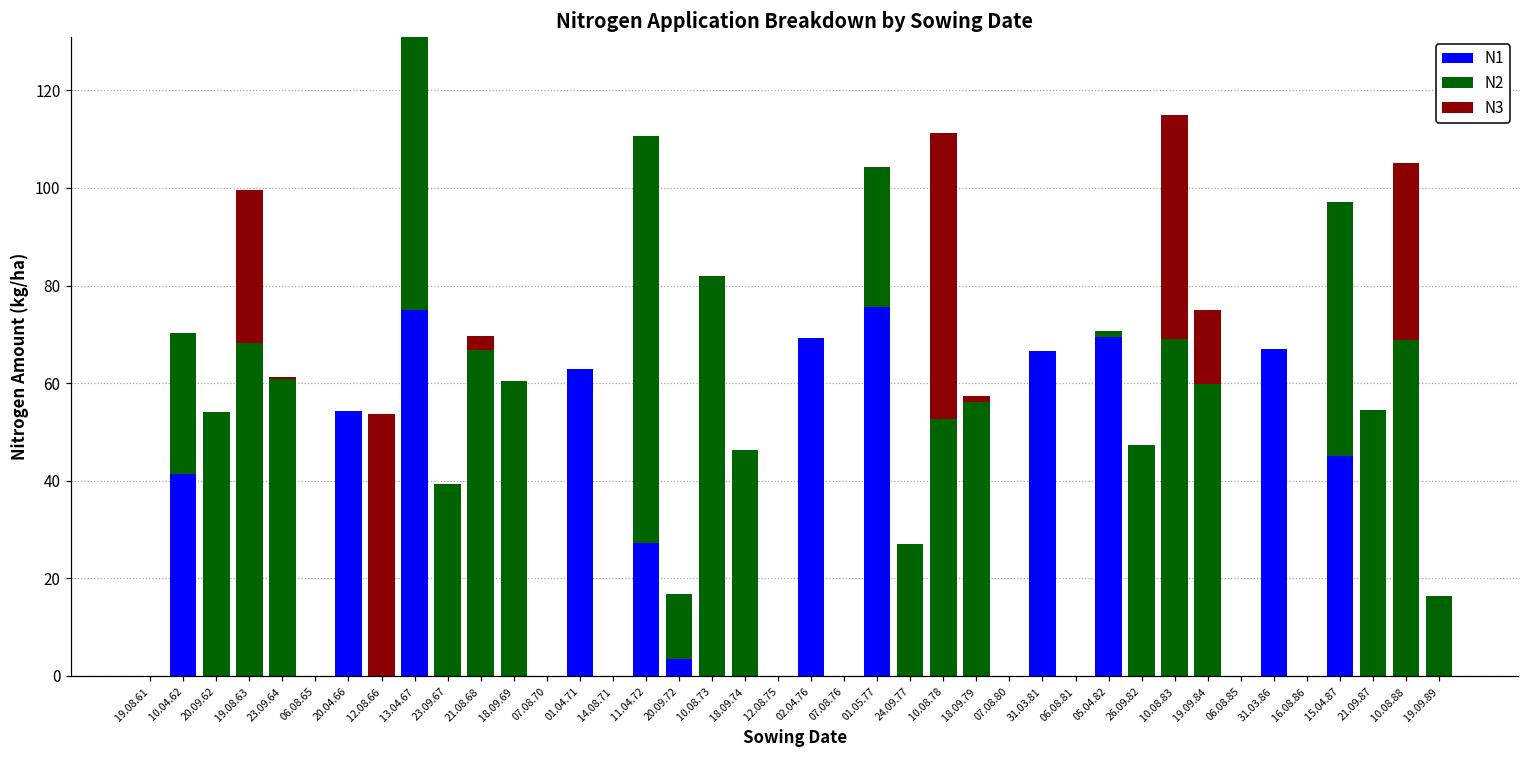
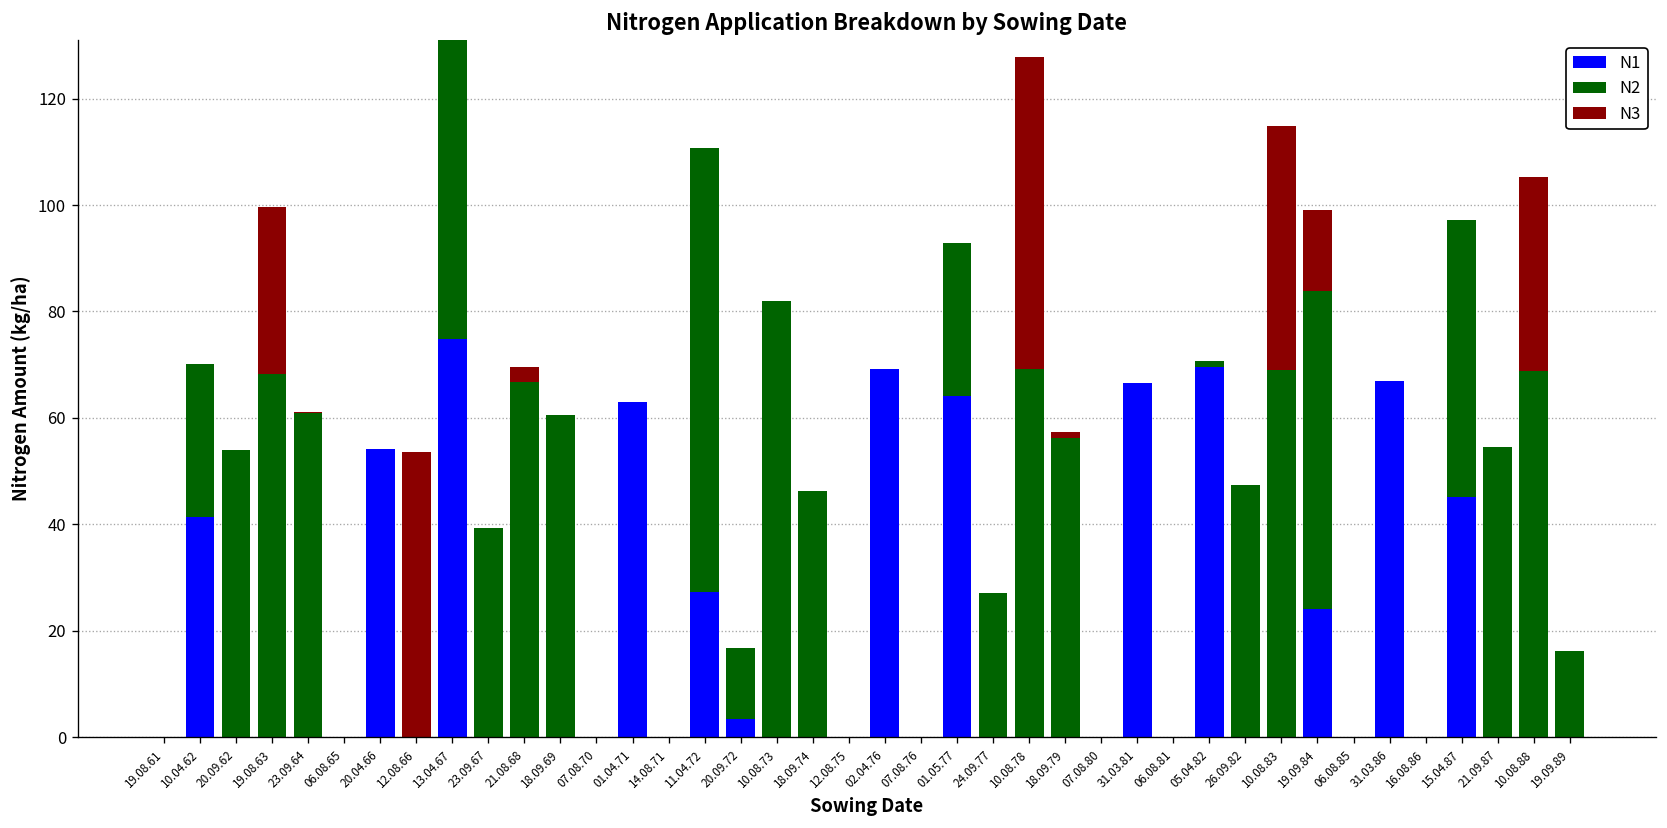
  {
    "N1": {
      "19.08.61": 0,
      "10.04.62": 41,
      "20.09.62": 0,
      "19.08.63": 0,
      "23.09.64": 0,
      "06.08.65": 0,
      "20.04.66": 54,
      "12.08.66": 0,
      "13.04.67": 75,
      "23.09.67": 0,
      "21.08.68": 0,
      "18.09.69": 0,
      "07.08.70": 0,
      "01.04.71": 63,
      "14.08.71": 0,
      "11.04.72": 27,
      "20.09.72": 3,
      "10.08.73": 0,
      "18.09.74": 0,
      "12.08.75": 0,
      "02.04.76": 69,
      "07.08.76": 0,
-     "01.05.77": 76,
+     "01.05.77": 64,
      "24.09.77": 0,
      "10.08.78": 0,
      "18.09.79": 0,
      "07.08.80": 0,
      "31.03.81": 67,
      "06.08.81": 0,
      "05.04.82": 70,
      "26.09.82": 0,
      "10.08.83": 0,
-     "19.09.84": 0,
+     "19.09.84": 24,
      "06.08.85": 0,
      "31.03.86": 67,
      "16.08.86": 0,
      "15.04.87": 45,
      "21.09.87": 0,
      "10.08.88": 0,
      "19.09.89": 0
    },
    "N2": {
      "19.08.61": 0,
      "10.04.62": 29,
      "20.09.62": 54,
      "19.08.63": 68,
      "23.09.64": 61,
      "06.08.65": 0,
      "20.04.66": 0,
      "12.08.66": 0,
      "13.04.67": 56,
      "23.09.67": 39,
      "21.08.68": 67,
      "18.09.69": 61,
      "07.08.70": 0,
      "01.04.71": 0,
      "14.08.71": 0,
      "11.04.72": 83,
      "20.09.72": 13,
      "10.08.73": 82,
      "18.09.74": 46,
      "12.08.75": 0,
      "02.04.76": 0,
      "07.08.76": 0,
      "01.05.77": 29,
      "24.09.77": 27,
-     "10.08.78": 53,
+     "10.08.78": 69,
      "18.09.79": 56,
      "07.08.80": 0,
      "31.03.81": 0,
      "06.08.81": 0,
      "05.04.82": 1,
      "26.09.82": 47,
      "10.08.83": 69,
      "19.09.84": 60,
      "06.08.85": 0,
      "31.03.86": 0,
      "16.08.86": 0,
      "15.04.87": 52,
      "21.09.87": 55,
      "10.08.88": 69,
      "19.09.89": 16
    },
    "N3": {
      "19.08.61": 0,
      "10.04.62": 0,
      "20.09.62": 0,
      "19.08.63": 31,
      "06.08.65": 0,
      "20.04.66": 0,
      "12.08.66": 54,
      "13.04.67": 0,
      "23.09.67": 0,
      "21.08.68": 3,
      "18.09.69": 0,
      "07.08.70": 0,
      "01.04.71": 0,
      "14.08.71": 0,
      "11.04.72": 0,
      "20.09.72": 0,
      "10.08.73": 0,
      "18.09.74": 0,
      "12.08.75": 0,
      "02.04.76": 0,
      "07.08.76": 0,
      "01.05.77": 0,
      "24.09.77": 0,
      "10.08.78": 59,
      "18.09.79": 1,
      "07.08.80": 0,
      "31.03.81": 0,
      "06.08.81": 0,
      "05.04.82": 0,
      "26.09.82": 0,
      "10.08.83": 46,
      "19.09.84": 15,
      "06.08.85": 0,
      "31.03.86": 0,
      "16.08.86": 0,
      "15.04.87": 0,
      "21.09.87": 0,
      "10.08.88": 36,
      "19.09.89": 0
    }
  }
